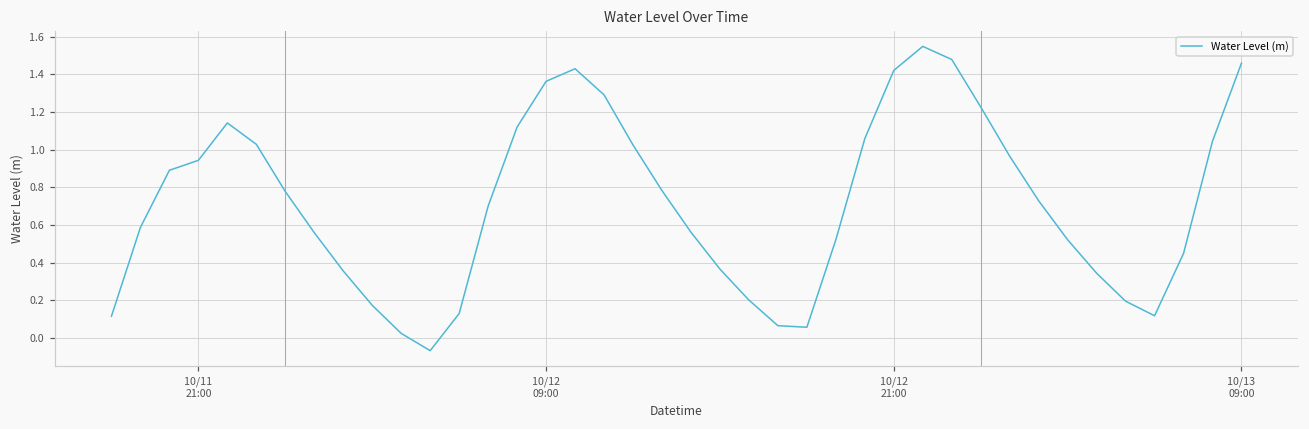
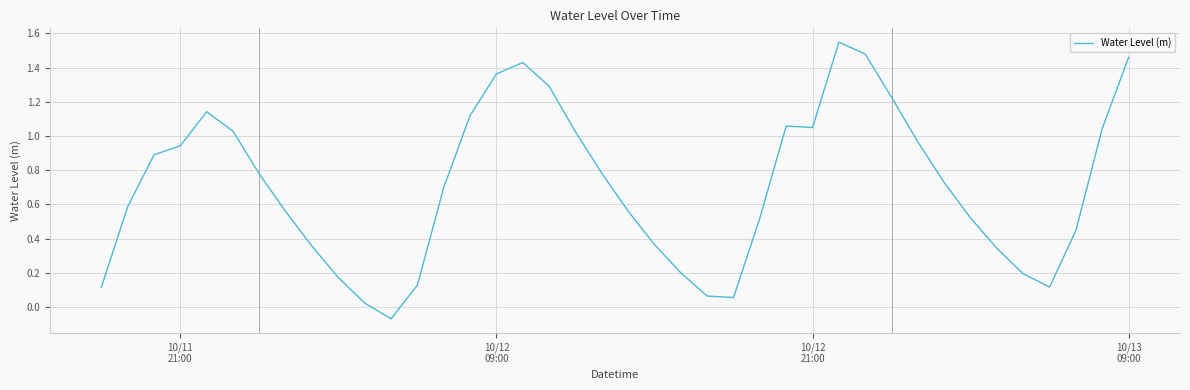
  {
    "10/11 21:00": 0.94,
    "10/12 09:00": 1.36,
-   "10/12 21:00": 1.42,
+   "10/12 21:00": 1.05,
    "10/13 09:00": 1.46
  }
